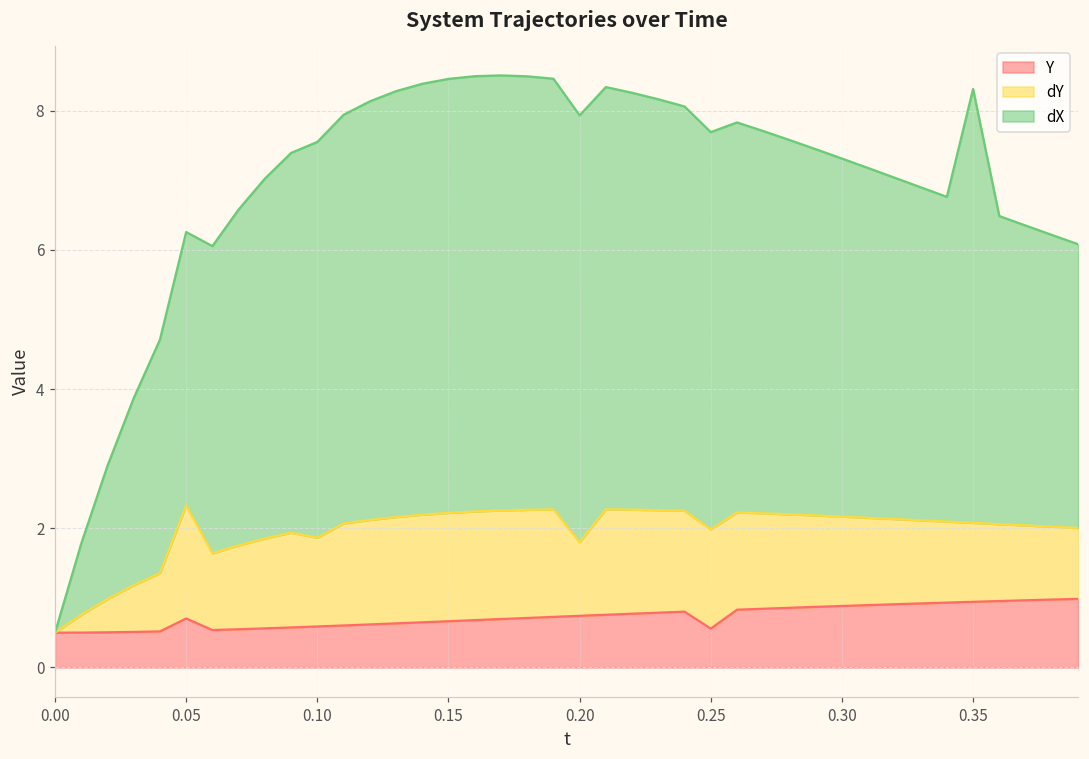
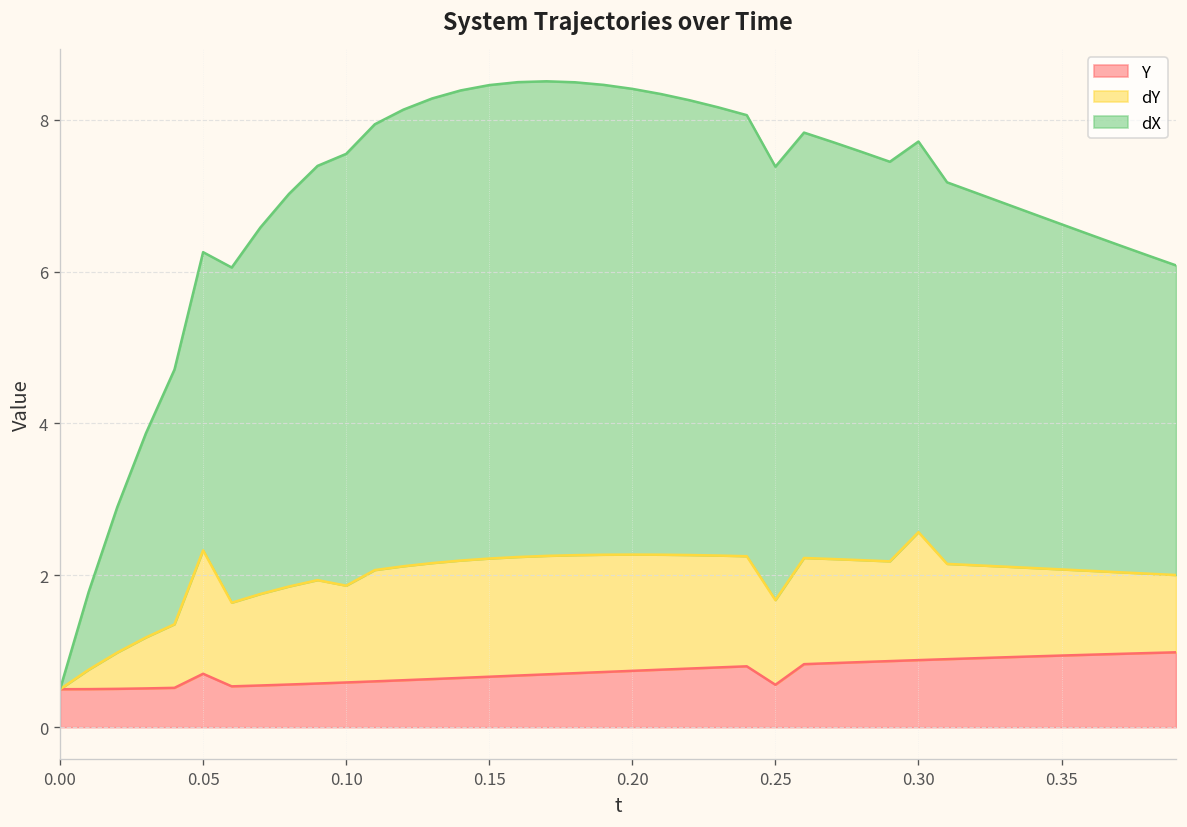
  {
    "Y": {
      "0.05": 0.7,
      "0.10": 0.6,
      "0.15": 0.7,
      "0.20": 0.7,
      "0.25": 0.6,
      "0.30": 0.9,
      "0.35": 0.9
    },
    "dY": {
      "0.05": 1.6,
      "0.10": 1.3,
      "0.15": 1.6,
-     "0.20": 1.1,
-     "0.25": 1.4,
-     "0.30": 1.3,
+     "0.20": 1.5,
+     "0.25": 1.1,
+     "0.30": 1.7,
      "0.35": 1.1
    },
    "dX": {
      "0.05": 3.9,
      "0.10": 5.7,
      "0.15": 6.2,
      "0.20": 6.1,
      "0.25": 5.7,
      "0.30": 5.1,
-     "0.35": 6.2
+     "0.35": 4.5
    }
  }
